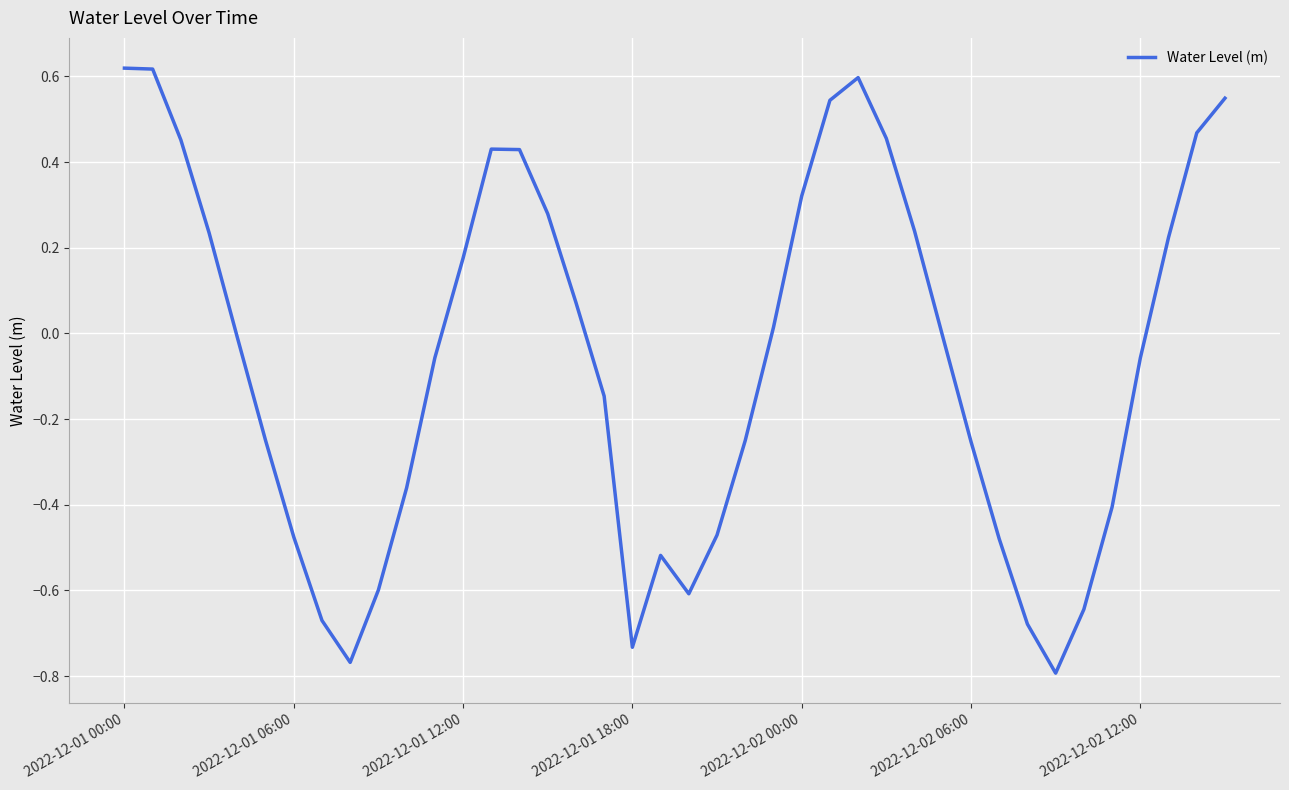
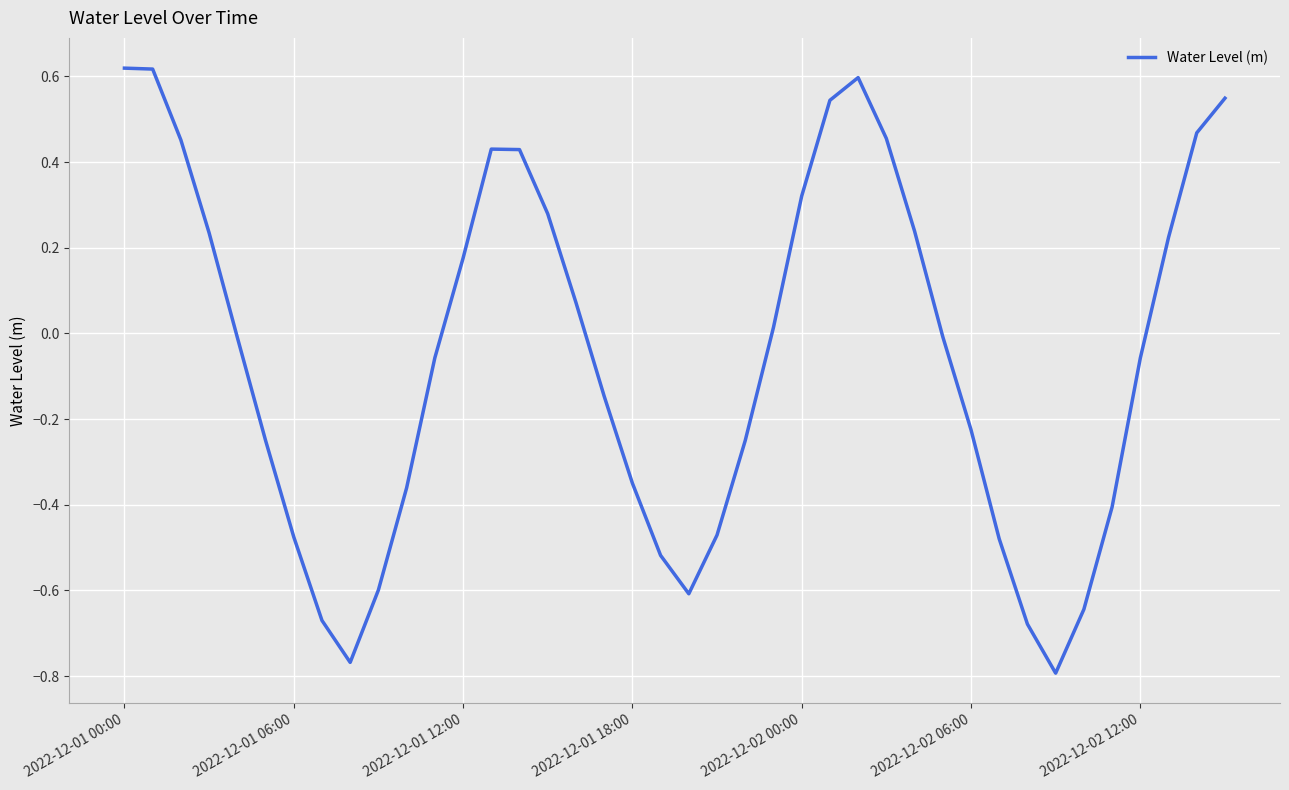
  {
    "2022-12-01 00:00": 0.62,
    "2022-12-01 06:00": -0.47,
    "2022-12-01 12:00": 0.18,
-   "2022-12-01 18:00": -0.73,
+   "2022-12-01 18:00": -0.35,
    "2022-12-02 00:00": 0.32,
-   "2022-12-02 06:00": -0.25,
+   "2022-12-02 06:00": -0.22,
    "2022-12-02 12:00": -0.06
  }
